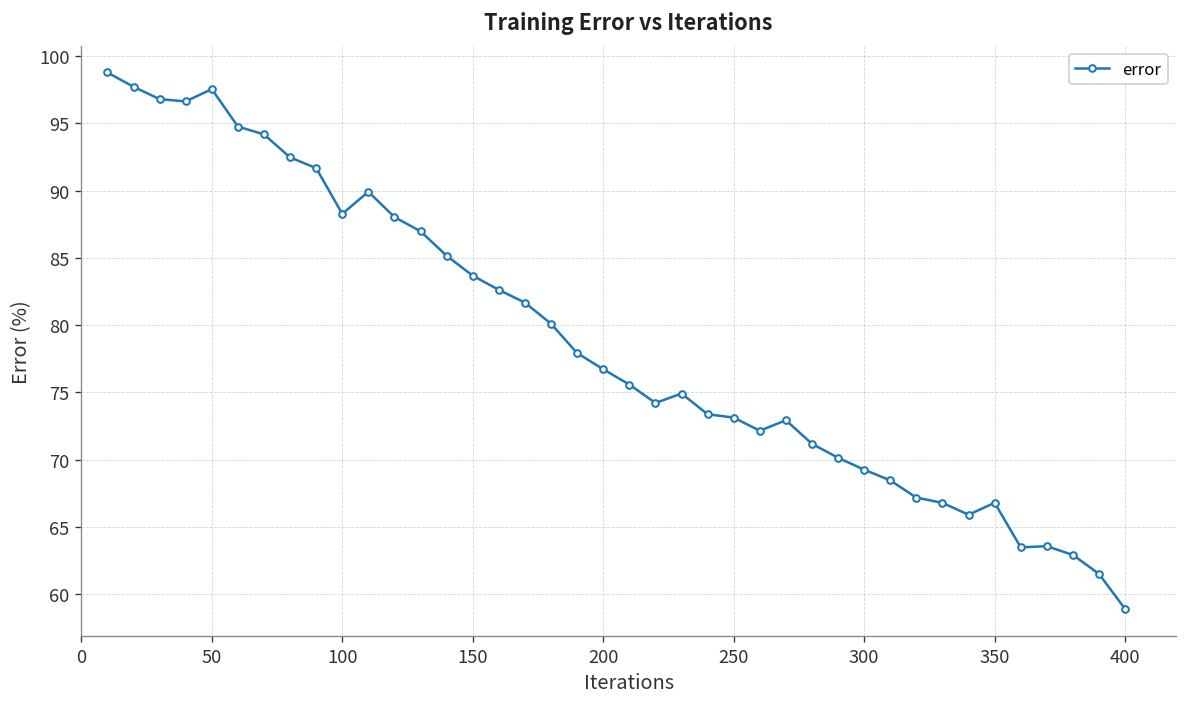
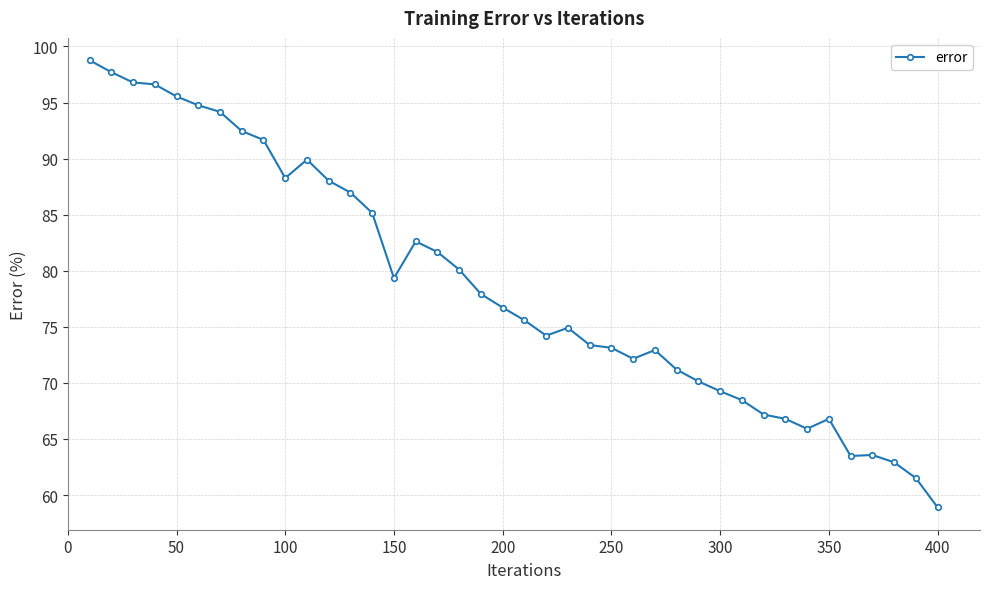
  {
-   "50": 97.5,
+   "50": 95.5,
    "100": 88.3,
-   "150": 83.7,
+   "150": 79.3,
    "200": 76.7,
    "250": 73.1,
    "300": 69.3,
    "350": 66.8,
    "400": 58.9
  }
